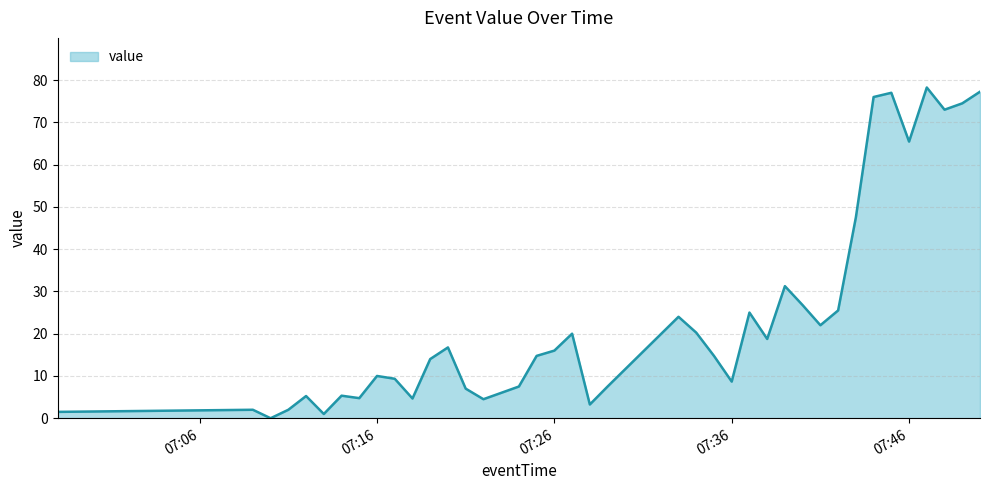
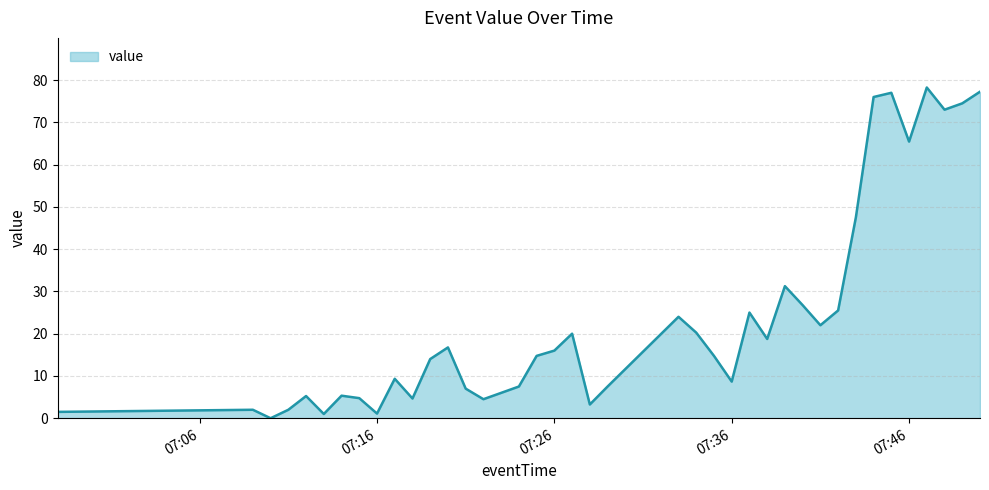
  {
-   "07:16": 10,
+   "07:16": 1,
    "07:26": 16,
    "07:36": 9,
    "07:46": 65
  }
